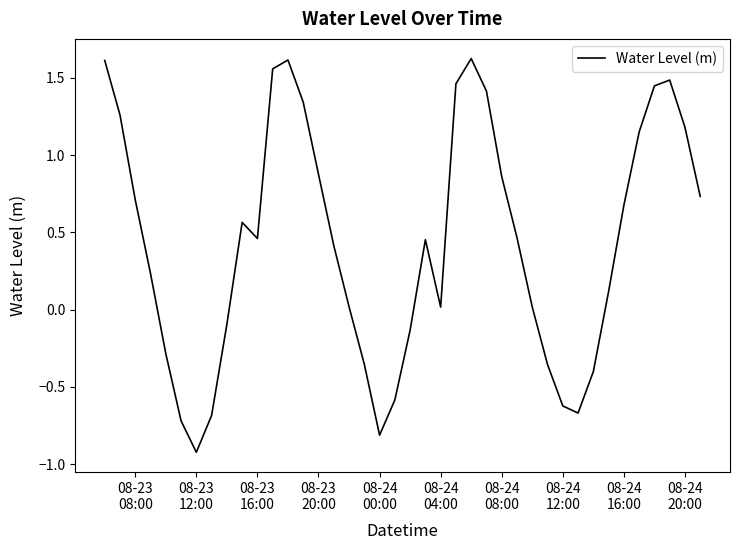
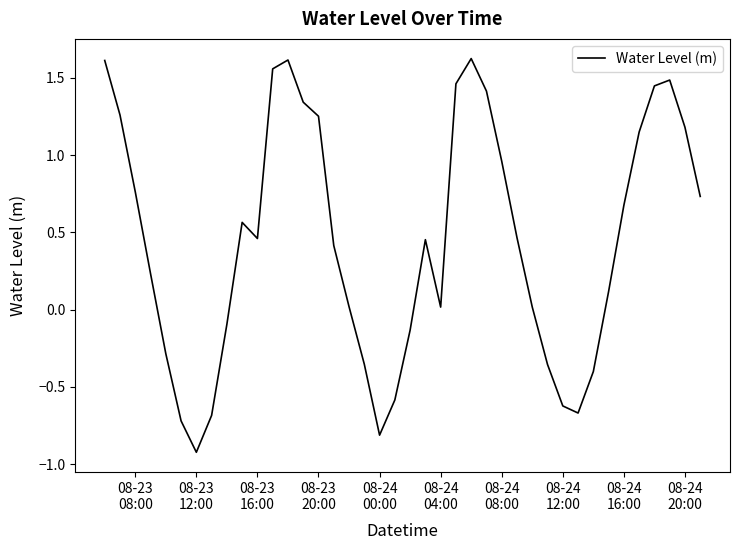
  {
-   "08-23 08:00": 0.71,
+   "08-23 08:00": 0.76,
    "08-23 12:00": -0.92,
    "08-23 16:00": 0.46,
-   "08-23 20:00": 0.88,
+   "08-23 20:00": 1.25,
    "08-24 00:00": -0.81,
    "08-24 04:00": 0.02,
-   "08-24 08:00": 0.86,
+   "08-24 08:00": 0.96,
    "08-24 12:00": -0.62,
    "08-24 16:00": 0.68,
    "08-24 20:00": 1.18
  }
